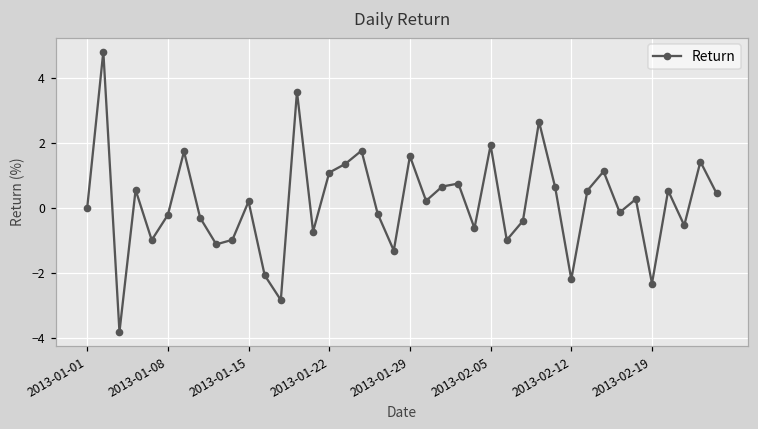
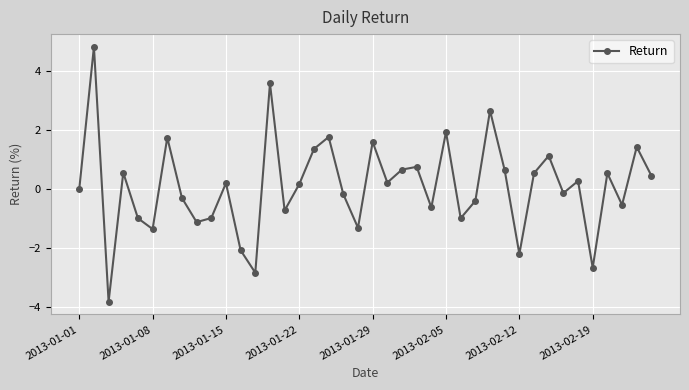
  {
    "2013-01-01": 0.0,
-   "2013-01-08": -0.2,
+   "2013-01-08": -1.4,
    "2013-01-15": 0.2,
-   "2013-01-22": 1.1,
+   "2013-01-22": 0.2,
    "2013-01-29": 1.6,
    "2013-02-05": 1.9,
    "2013-02-12": -2.2,
-   "2013-02-19": -2.3
+   "2013-02-19": -2.7
  }
